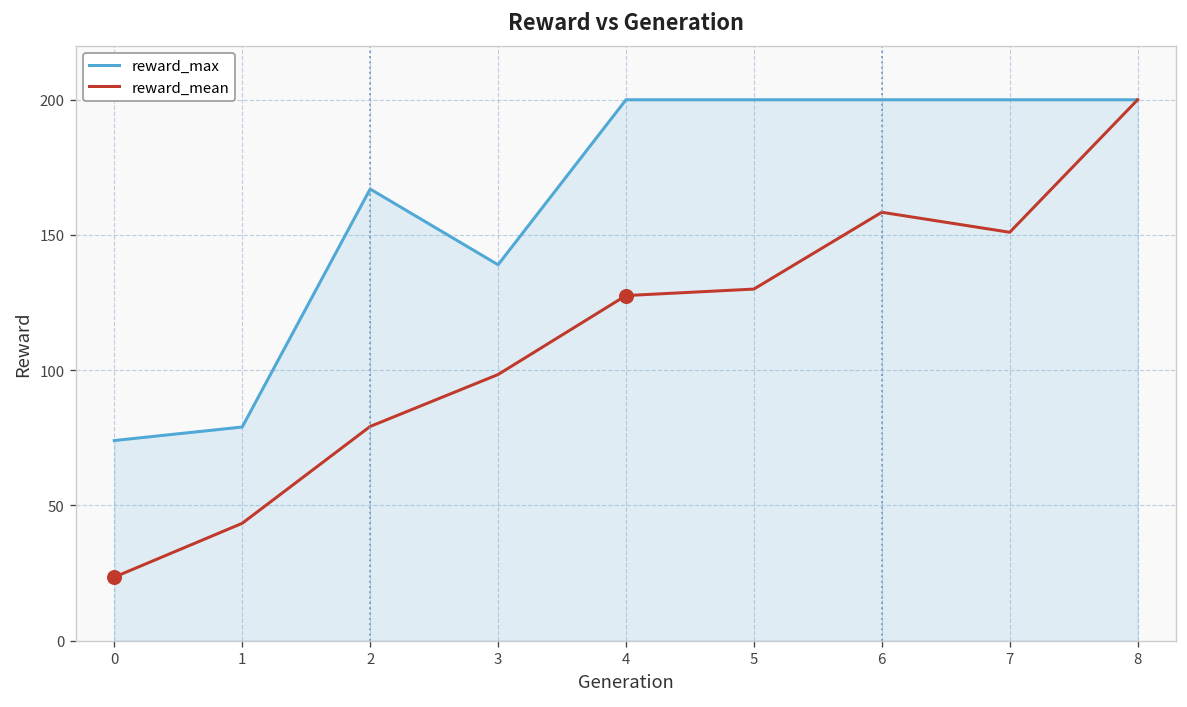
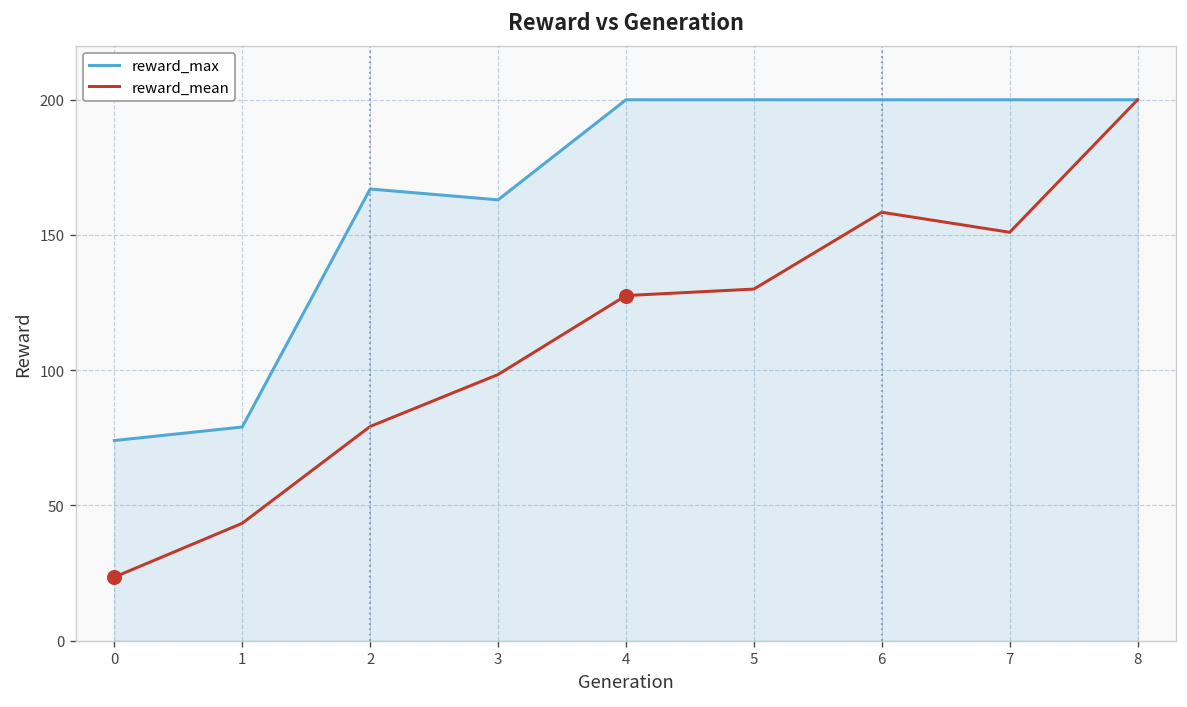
  {
    "reward_max": {
      "0": 74,
      "1": 79,
      "2": 167,
-     "3": 139,
+     "3": 163,
      "4": 200,
      "5": 200,
      "6": 200,
      "7": 200
    }
  }
